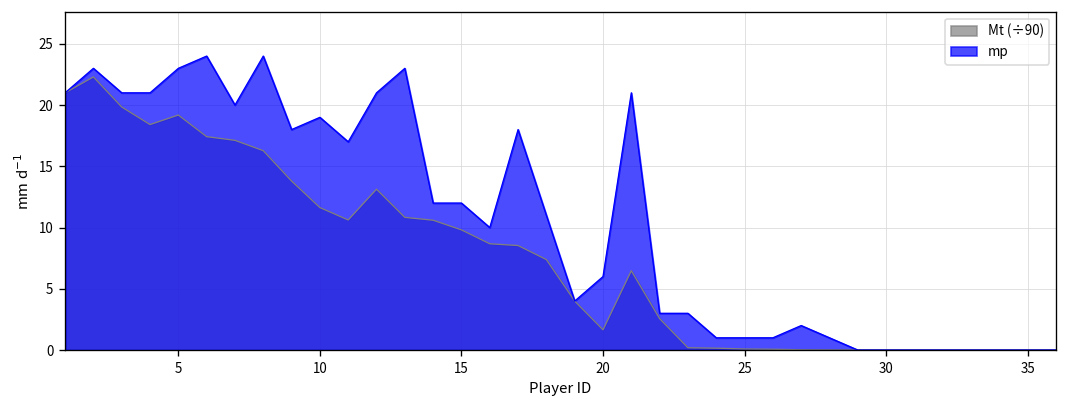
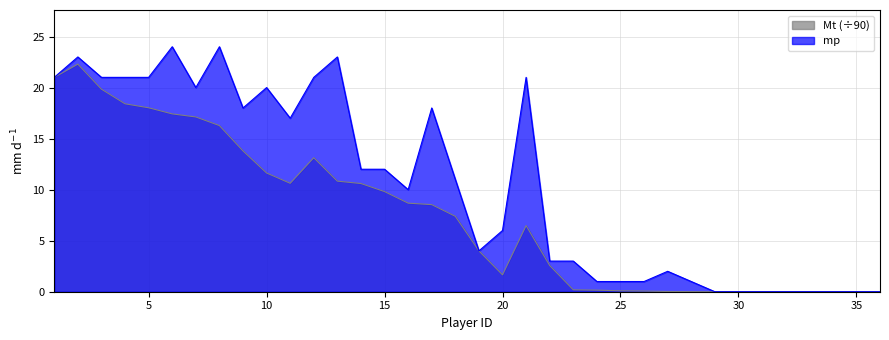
  {
    "Mt (÷90)": {
-     "5": 19.2,
+     "5": 18.0,
      "10": 11.6,
      "15": 9.8,
      "20": 1.7,
      "25": 0.1
    },
    "mp": {
-     "5": 23,
-     "10": 19,
+     "5": 21,
+     "10": 20,
      "15": 12,
      "20": 6,
      "25": 1
    }
  }
